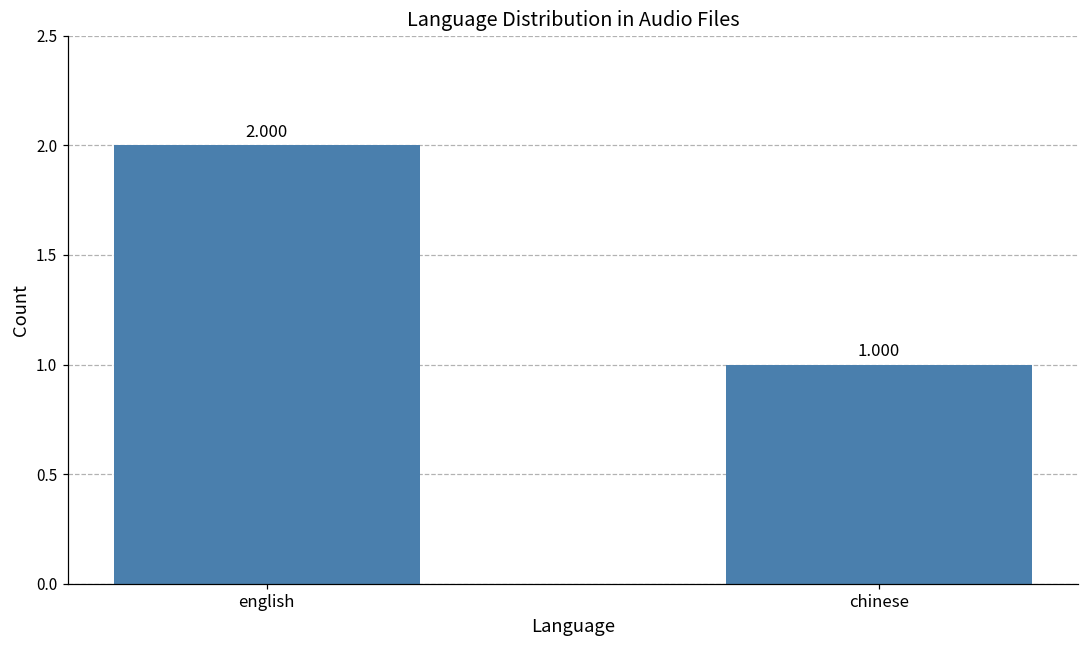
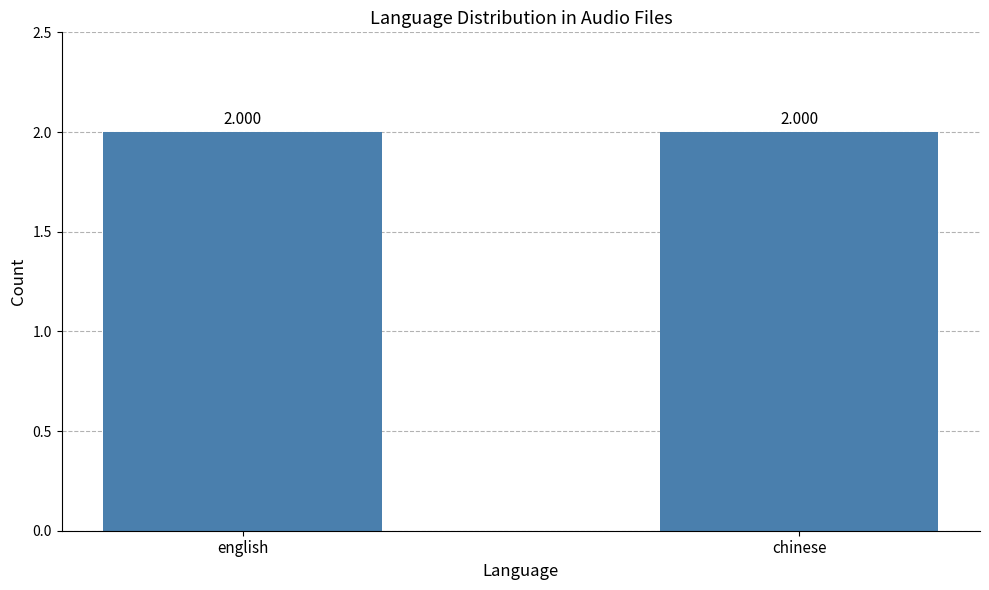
  {
    "english": 2.000,
-   "chinese": 1.000
+   "chinese": 2.000
  }
